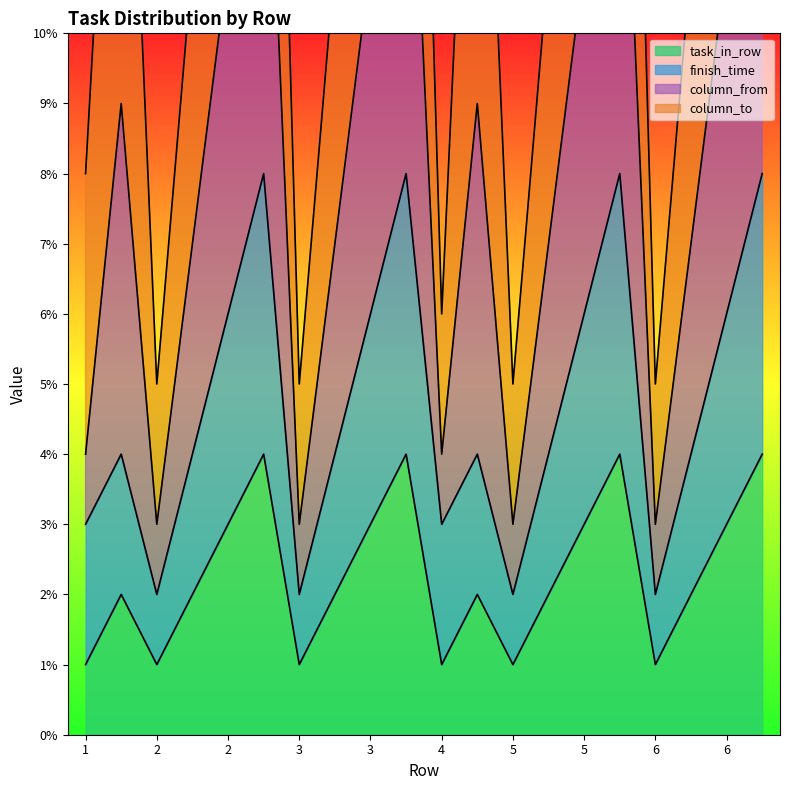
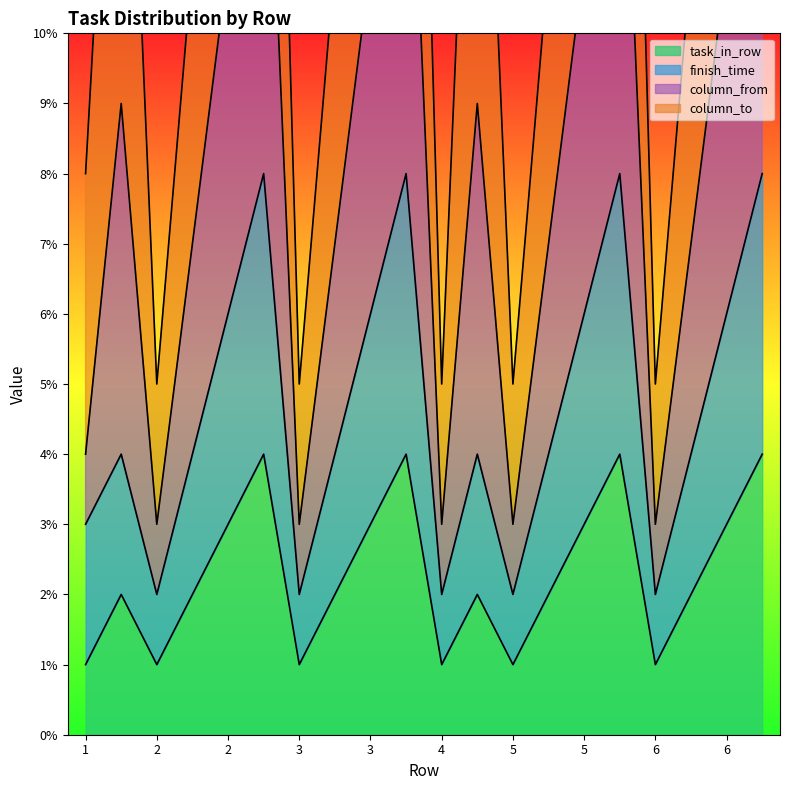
  {
    "task_in_row": {
      "4": "1%"
    },
    "finish_time": {
-     "4": "2%"
+     "4": "1%"
    },
    "column_from": {
      "4": "1%"
    },
    "column_to": {
      "4": "2%"
    }
  }
